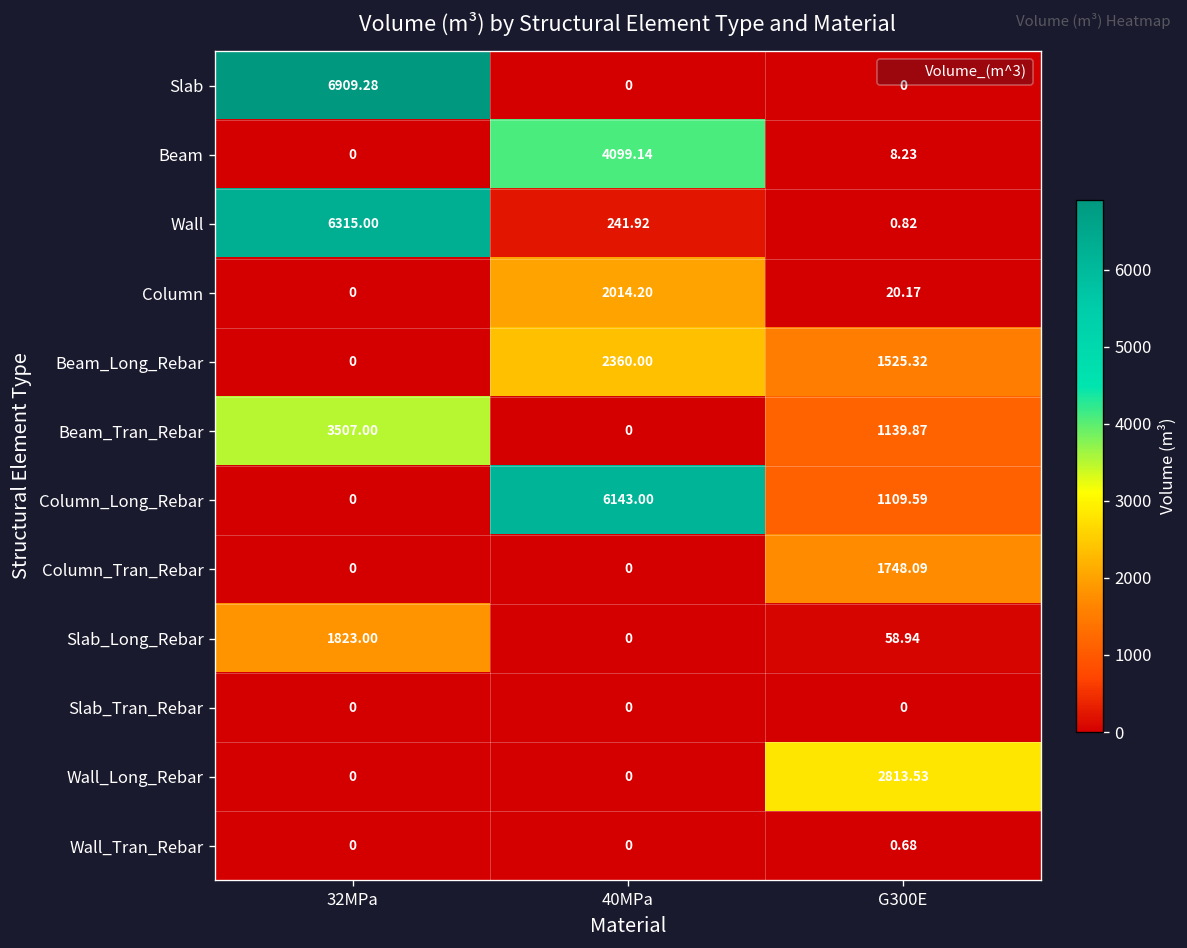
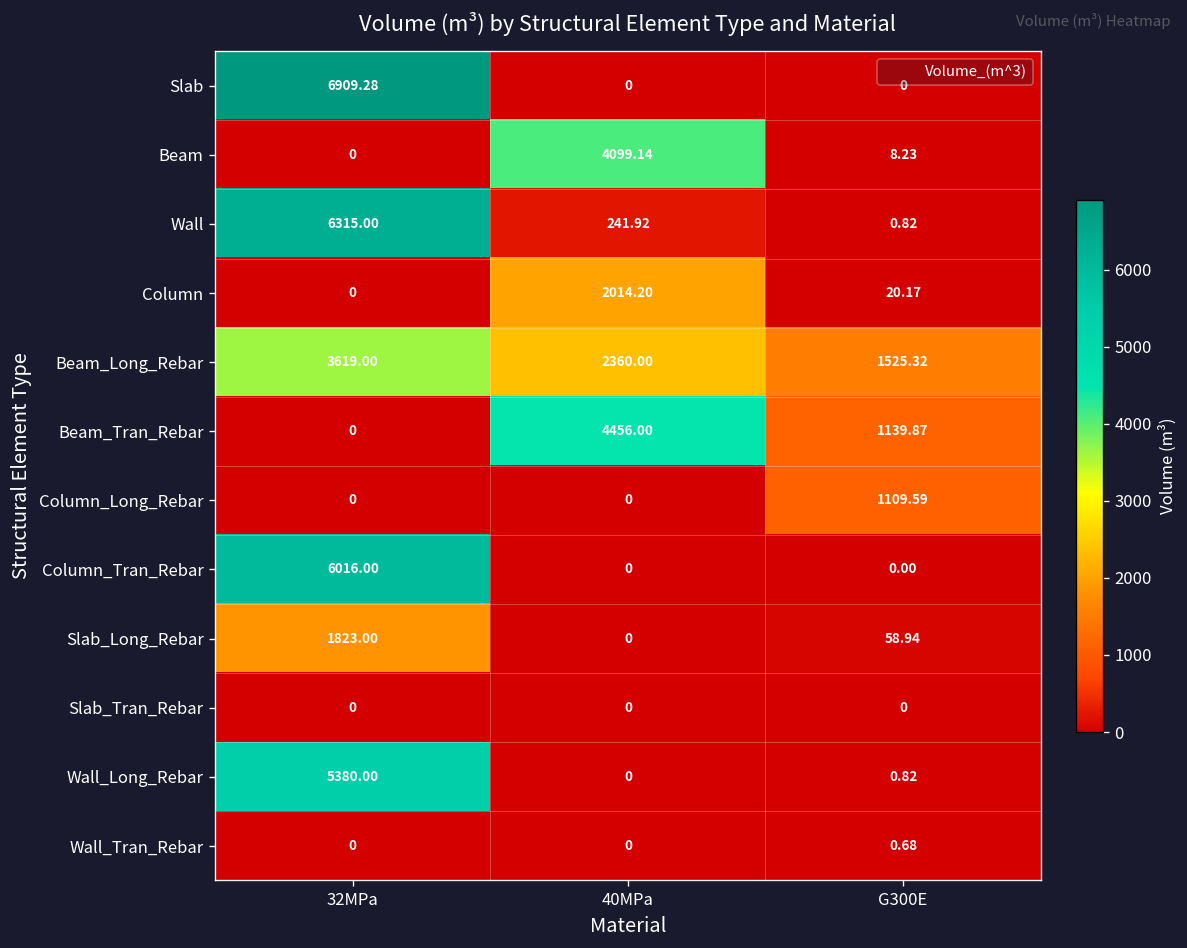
  {
    "Slab": {
      "32MPa": 6909.28,
      "40MPa": 0
    },
    "Beam": {
      "32MPa": 0,
      "40MPa": 4099.14,
      "G300E": 8.23
    },
    "Wall": {
      "32MPa": 6315.00,
      "40MPa": 241.92,
      "G300E": 0.82
    },
    "Column": {
      "32MPa": 0,
      "40MPa": 2014.20,
      "G300E": 20.17
    },
    "Beam_Long_Rebar": {
-     "32MPa": 0,
+     "32MPa": 3619.00,
      "40MPa": 2360.00,
      "G300E": 1525.32
    },
    "Beam_Tran_Rebar": {
-     "32MPa": 3507.00,
-     "40MPa": 0,
+     "32MPa": 0,
+     "40MPa": 4456.00,
      "G300E": 1139.87
    },
    "Column_Long_Rebar": {
      "32MPa": 0,
-     "40MPa": 6143.00,
+     "40MPa": 0,
      "G300E": 1109.59
    },
    "Column_Tran_Rebar": {
-     "32MPa": 0,
+     "32MPa": 6016.00,
      "40MPa": 0,
-     "G300E": 1748.09
+     "G300E": 0.00
    },
    "Slab_Long_Rebar": {
      "32MPa": 1823.00,
      "40MPa": 0,
      "G300E": 58.94
    },
    "Slab_Tran_Rebar": {
      "32MPa": 0,
      "40MPa": 0,
      "G300E": 0
    },
    "Wall_Long_Rebar": {
-     "32MPa": 0,
+     "32MPa": 5380.00,
      "40MPa": 0,
-     "G300E": 2813.53
+     "G300E": 0.82
    },
    "Wall_Tran_Rebar": {
      "32MPa": 0,
      "40MPa": 0,
      "G300E": 0.68
    }
  }
